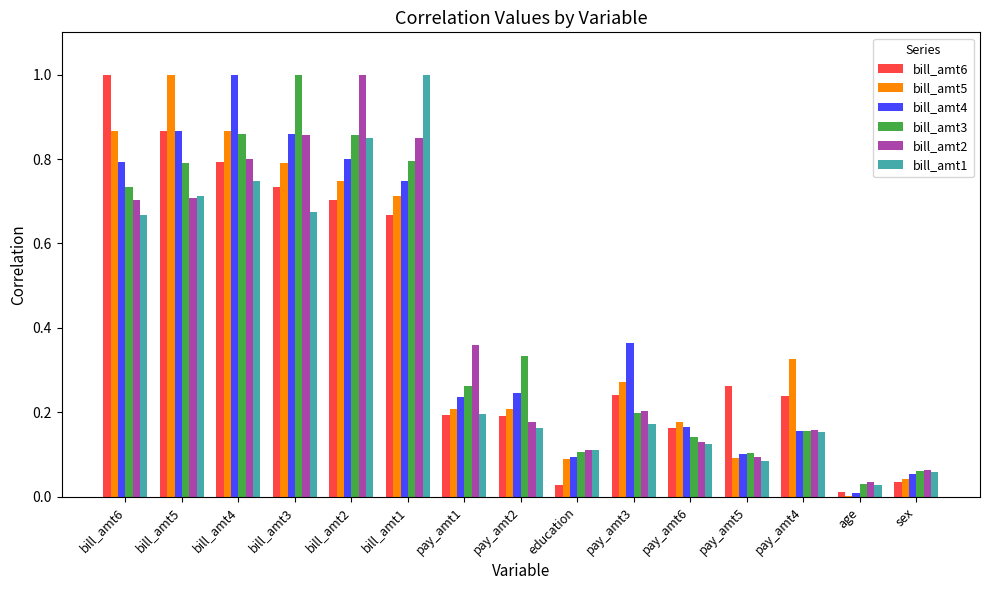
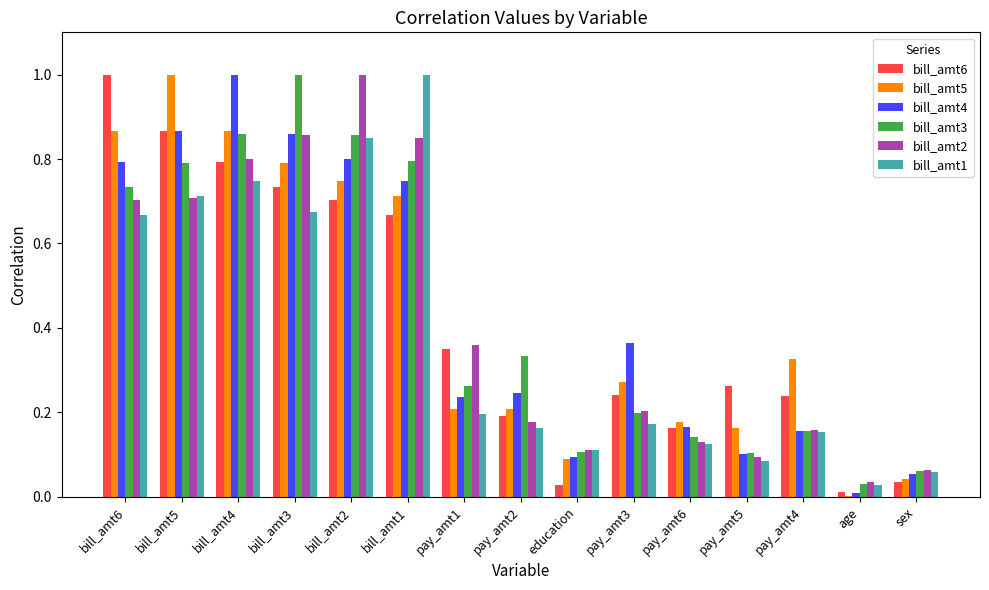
  {
    "bill_amt6": {
      "bill_amt6": 1.00,
      "bill_amt5": 0.87,
      "bill_amt4": 0.79,
      "bill_amt3": 0.73,
      "bill_amt2": 0.70,
      "bill_amt1": 0.67,
-     "pay_amt1": 0.19,
+     "pay_amt1": 0.35,
      "pay_amt2": 0.19,
      "education": 0.03,
      "pay_amt3": 0.24,
      "pay_amt6": 0.16,
      "pay_amt5": 0.26,
      "pay_amt4": 0.24,
      "age": 0.01,
      "sex": 0.04
    },
    "bill_amt5": {
      "bill_amt6": 0.87,
      "bill_amt5": 1.00,
      "bill_amt4": 0.87,
      "bill_amt3": 0.79,
      "bill_amt2": 0.75,
      "bill_amt1": 0.71,
      "pay_amt1": 0.21,
      "pay_amt2": 0.21,
      "education": 0.09,
      "pay_amt3": 0.27,
      "pay_amt6": 0.18,
-     "pay_amt5": 0.09,
+     "pay_amt5": 0.16,
      "pay_amt4": 0.33,
      "sex": 0.04
    },
    "bill_amt4": {
      "bill_amt6": 0.79,
      "bill_amt5": 0.87,
      "bill_amt4": 1.00,
      "bill_amt3": 0.86,
      "bill_amt2": 0.80,
      "bill_amt1": 0.75,
      "pay_amt1": 0.24,
      "pay_amt2": 0.24,
      "education": 0.09,
      "pay_amt3": 0.36,
      "pay_amt6": 0.17,
      "pay_amt5": 0.10,
      "pay_amt4": 0.15,
      "age": 0.01,
      "sex": 0.05
    },
    "bill_amt3": {
      "bill_amt6": 0.73,
      "bill_amt5": 0.79,
      "bill_amt4": 0.86,
      "bill_amt3": 1.00,
      "bill_amt2": 0.86,
      "bill_amt1": 0.80,
      "pay_amt1": 0.26,
      "pay_amt2": 0.33,
      "education": 0.11,
      "pay_amt3": 0.20,
      "pay_amt6": 0.14,
      "pay_amt5": 0.10,
      "pay_amt4": 0.16,
      "age": 0.03,
      "sex": 0.06
    },
    "bill_amt2": {
      "bill_amt6": 0.70,
      "bill_amt5": 0.71,
      "bill_amt4": 0.80,
      "bill_amt3": 0.86,
      "bill_amt2": 1.00,
      "bill_amt1": 0.85,
      "pay_amt1": 0.36,
      "pay_amt2": 0.18,
      "education": 0.11,
      "pay_amt3": 0.20,
      "pay_amt6": 0.13,
      "pay_amt5": 0.10,
      "pay_amt4": 0.16,
      "age": 0.03,
      "sex": 0.06
    },
    "bill_amt1": {
      "bill_amt6": 0.67,
      "bill_amt5": 0.71,
      "bill_amt4": 0.75,
      "bill_amt3": 0.67,
      "bill_amt2": 0.85,
      "bill_amt1": 1.00,
      "pay_amt1": 0.20,
      "pay_amt2": 0.16,
      "education": 0.11,
      "pay_amt3": 0.17,
      "pay_amt6": 0.12,
      "pay_amt5": 0.09,
      "pay_amt4": 0.15,
      "age": 0.03,
      "sex": 0.06
    }
  }
